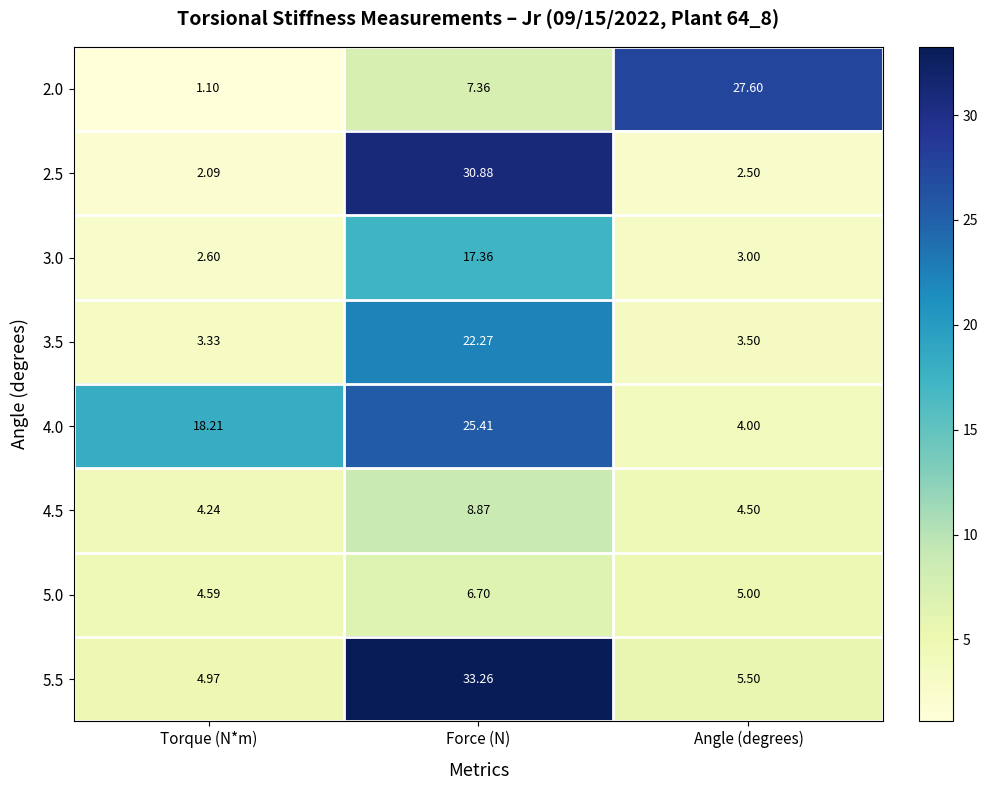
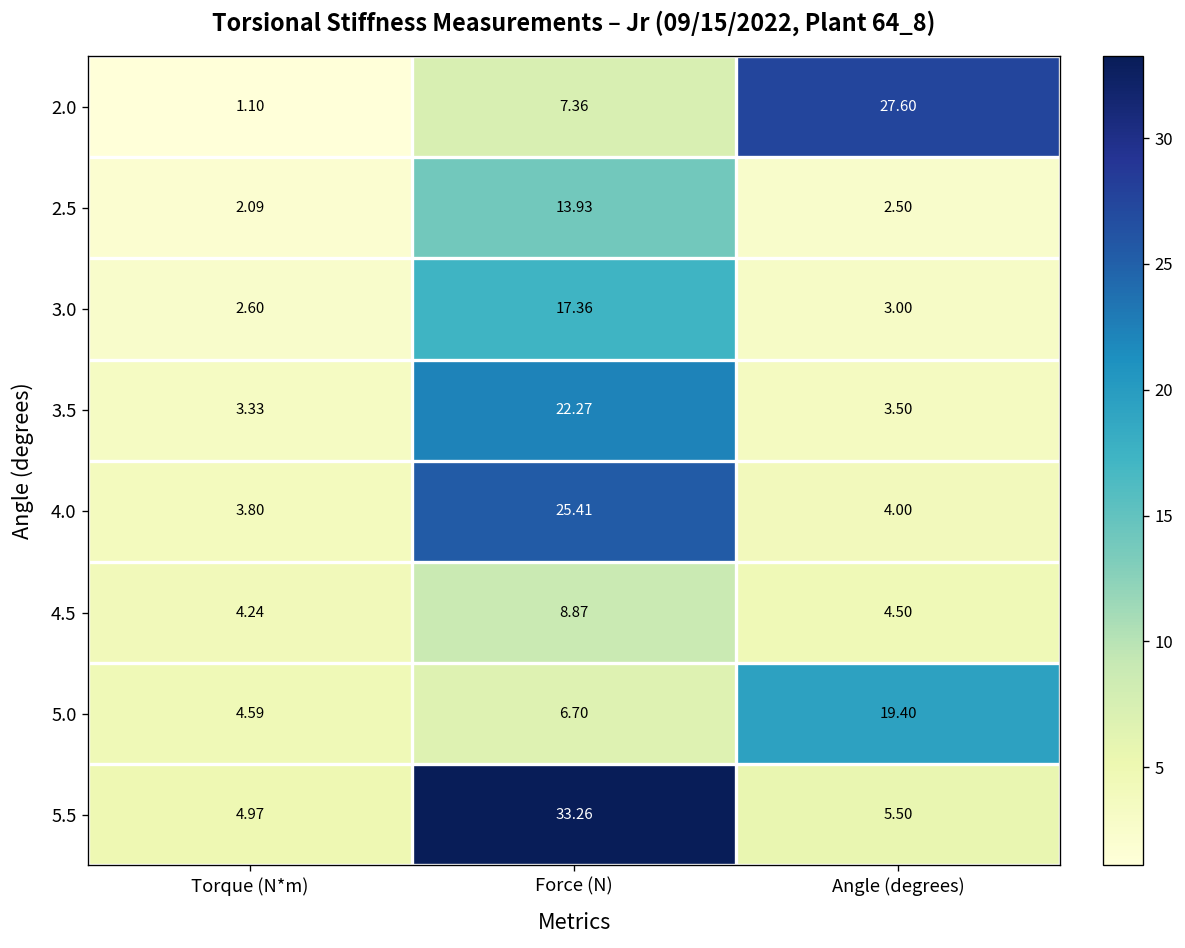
  {
    "2.0": {
      "Torque (N*m)": 1.10,
      "Force (N)": 7.36,
      "Angle (degrees)": 27.60
    },
    "2.5": {
      "Torque (N*m)": 2.09,
-     "Force (N)": 30.88,
+     "Force (N)": 13.93,
      "Angle (degrees)": 2.50
    },
    "3.0": {
      "Torque (N*m)": 2.60,
      "Force (N)": 17.36,
      "Angle (degrees)": 3.00
    },
    "3.5": {
      "Torque (N*m)": 3.33,
      "Force (N)": 22.27,
      "Angle (degrees)": 3.50
    },
    "4.0": {
-     "Torque (N*m)": 18.21,
+     "Torque (N*m)": 3.80,
      "Force (N)": 25.41,
      "Angle (degrees)": 4.00
    },
    "4.5": {
      "Torque (N*m)": 4.24,
      "Force (N)": 8.87,
      "Angle (degrees)": 4.50
    },
    "5.0": {
      "Torque (N*m)": 4.59,
      "Force (N)": 6.70,
-     "Angle (degrees)": 5.00
+     "Angle (degrees)": 19.40
    },
    "5.5": {
      "Torque (N*m)": 4.97,
      "Force (N)": 33.26,
      "Angle (degrees)": 5.50
    }
  }
